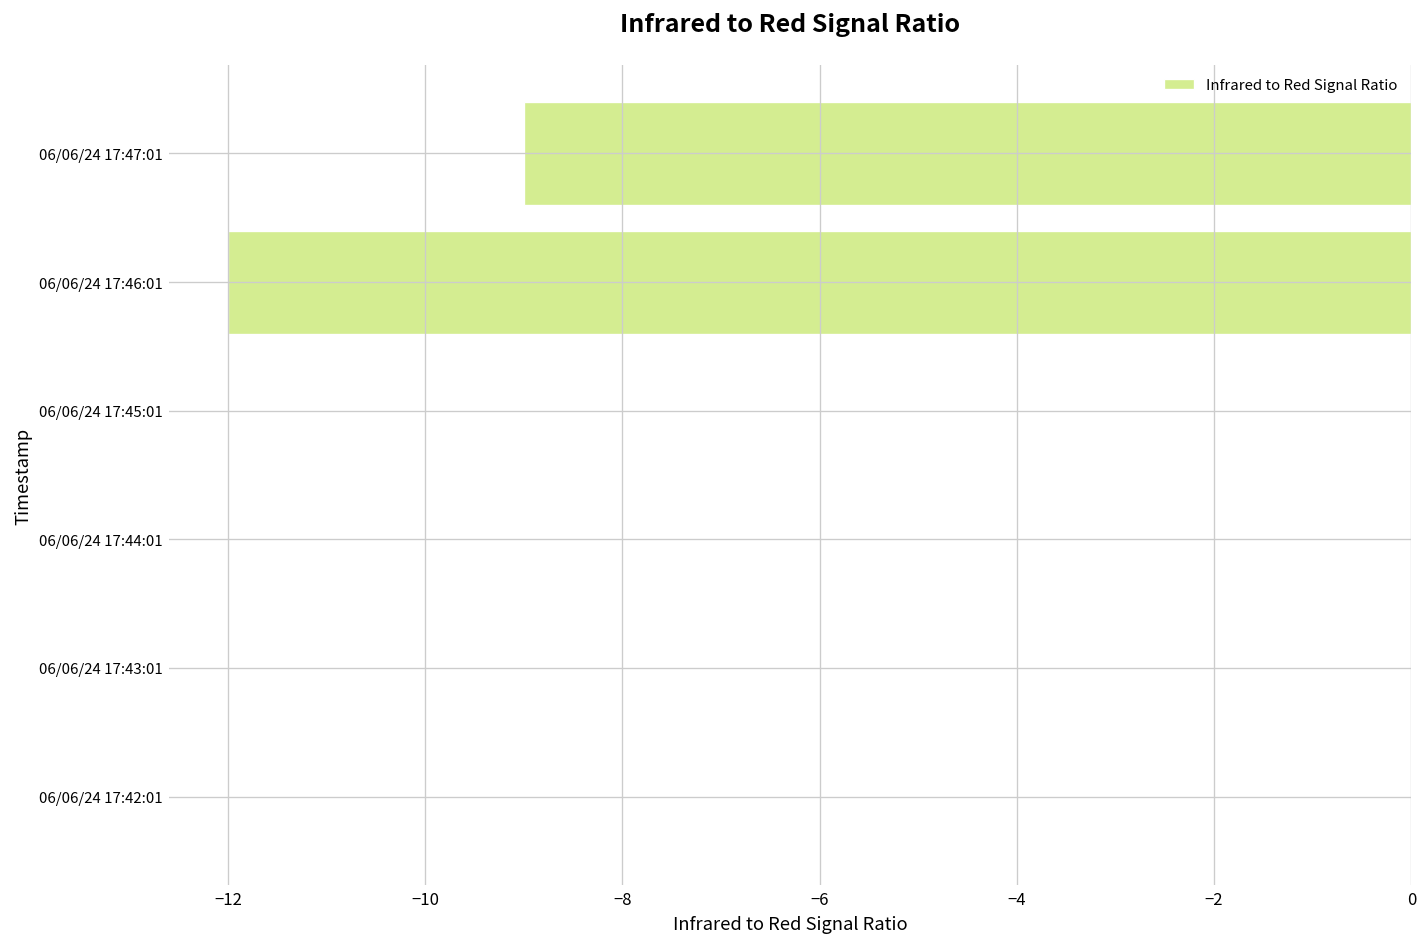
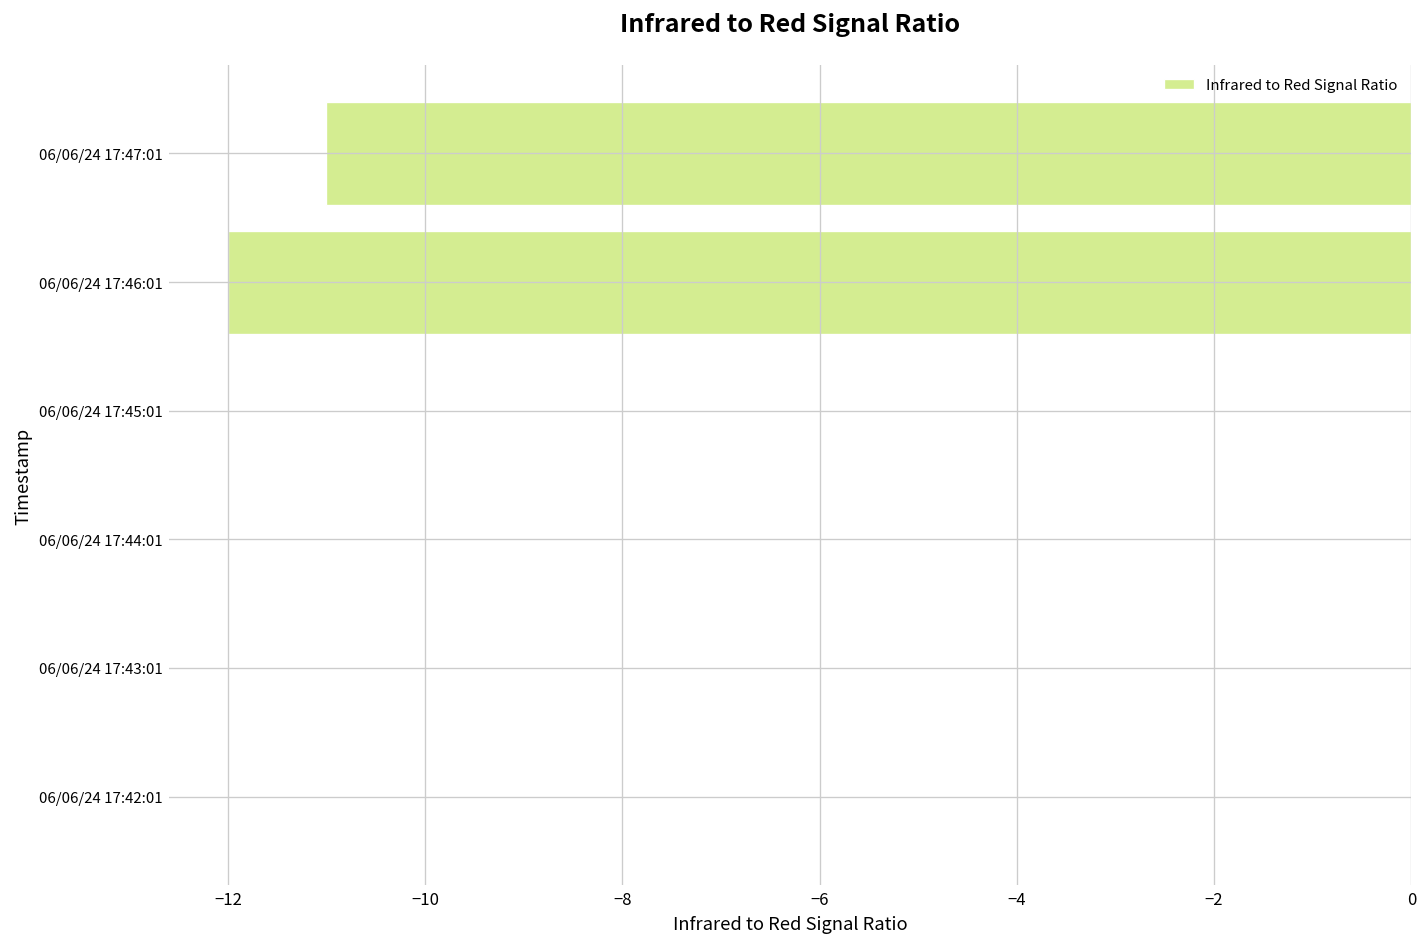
  {
-   "06/06/24 17:47:01": -9,
+   "06/06/24 17:47:01": -11,
    "06/06/24 17:46:01": -12,
    "06/06/24 17:45:01": 0,
    "06/06/24 17:44:01": 0,
    "06/06/24 17:43:01": 0,
    "06/06/24 17:42:01": 0
  }
